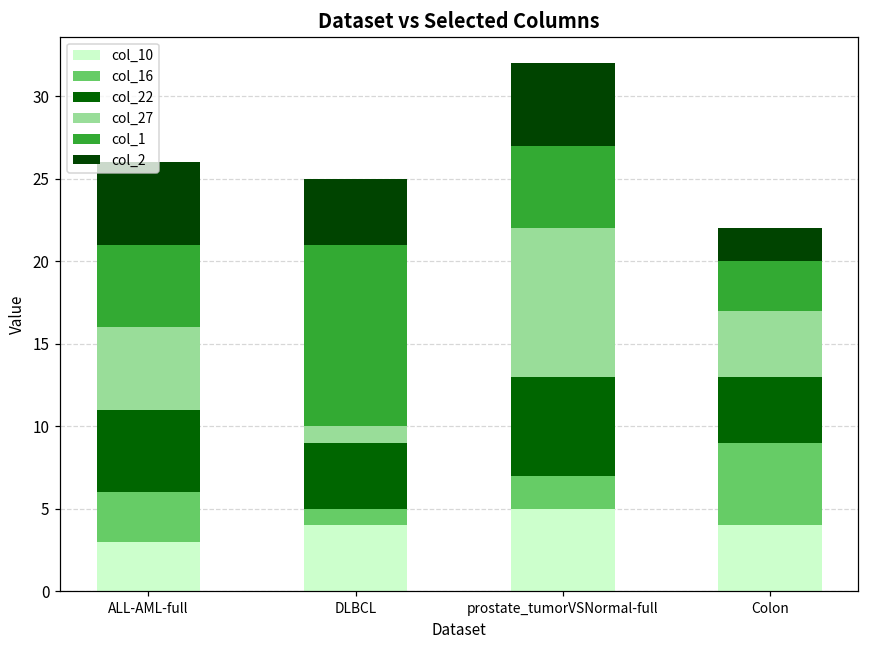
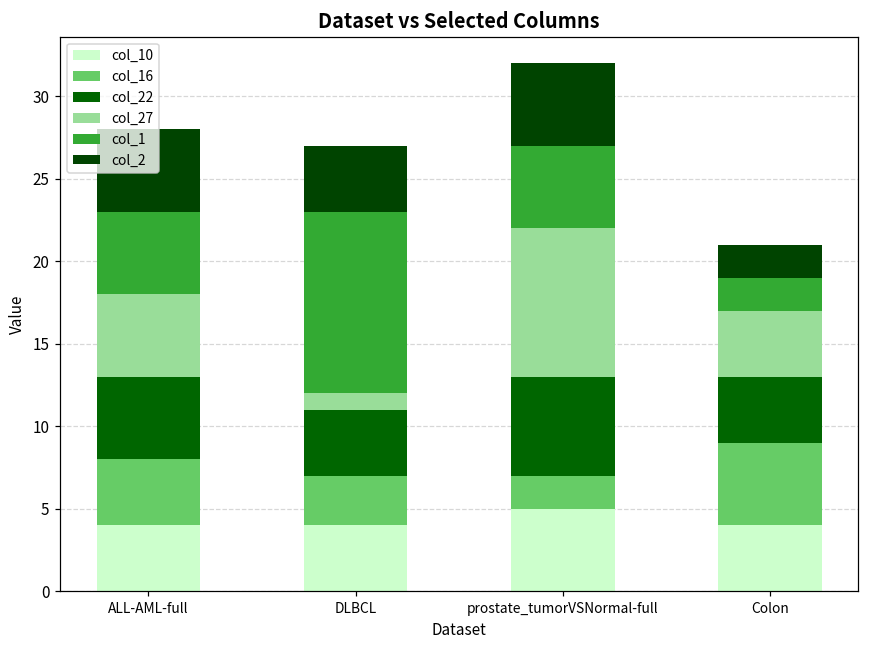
  {
    "col_10": {
-     "ALL-AML-full": 3,
+     "ALL-AML-full": 4,
      "DLBCL": 4,
      "prostate_tumorVSNormal-full": 5,
      "Colon": 4
    },
    "col_16": {
-     "ALL-AML-full": 3,
-     "DLBCL": 1,
+     "ALL-AML-full": 4,
+     "DLBCL": 3,
      "prostate_tumorVSNormal-full": 2,
      "Colon": 5
    },
    "col_27": {
      "ALL-AML-full": 5,
      "DLBCL": 1,
      "prostate_tumorVSNormal-full": 9,
      "Colon": 4
    },
    "col_1": {
      "ALL-AML-full": 5,
      "DLBCL": 11,
      "prostate_tumorVSNormal-full": 5,
-     "Colon": 3
+     "Colon": 2
    }
  }
